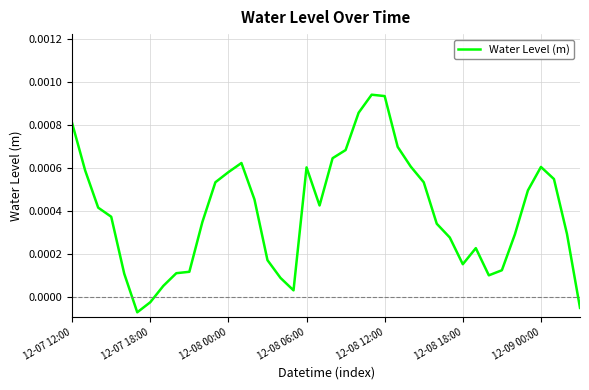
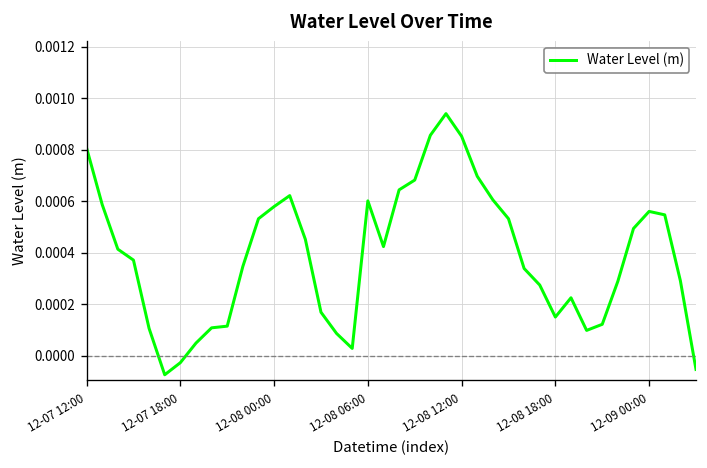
  {
    "12-07 12:00": 0.00081,
    "12-07 18:00": -0.00003,
    "12-08 00:00": 0.00058,
    "12-08 06:00": 0.00060,
-   "12-08 12:00": 0.00093,
+   "12-08 12:00": 0.00085,
    "12-08 18:00": 0.00015,
-   "12-09 00:00": 0.00060
+   "12-09 00:00": 0.00056
  }
